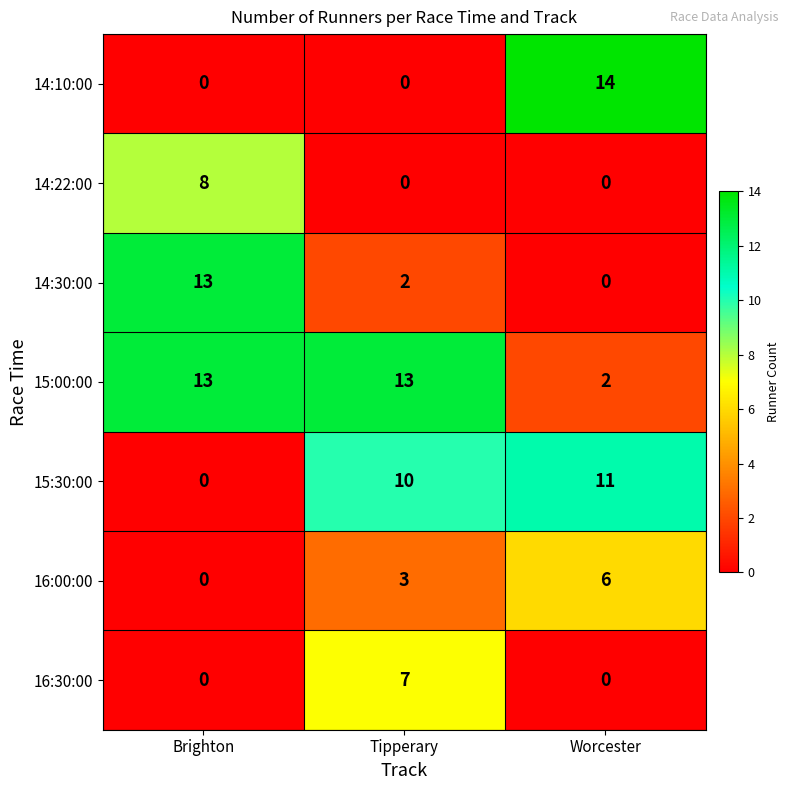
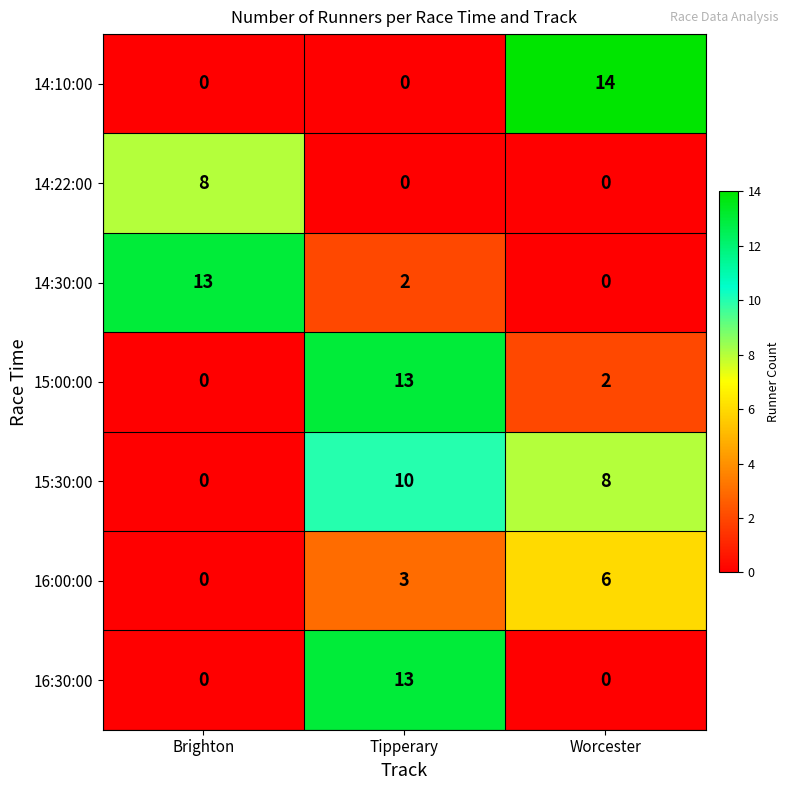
  {
    "14:10:00": {
      "Brighton": 0,
      "Tipperary": 0,
      "Worcester": 14
    },
    "14:22:00": {
      "Brighton": 8,
      "Tipperary": 0,
      "Worcester": 0
    },
    "14:30:00": {
      "Brighton": 13,
      "Tipperary": 2,
      "Worcester": 0
    },
    "15:00:00": {
-     "Brighton": 13,
+     "Brighton": 0,
      "Tipperary": 13,
      "Worcester": 2
    },
    "15:30:00": {
      "Brighton": 0,
      "Tipperary": 10,
-     "Worcester": 11
+     "Worcester": 8
    },
    "16:00:00": {
      "Brighton": 0,
      "Tipperary": 3,
      "Worcester": 6
    },
    "16:30:00": {
      "Brighton": 0,
-     "Tipperary": 7,
+     "Tipperary": 13,
      "Worcester": 0
    }
  }
